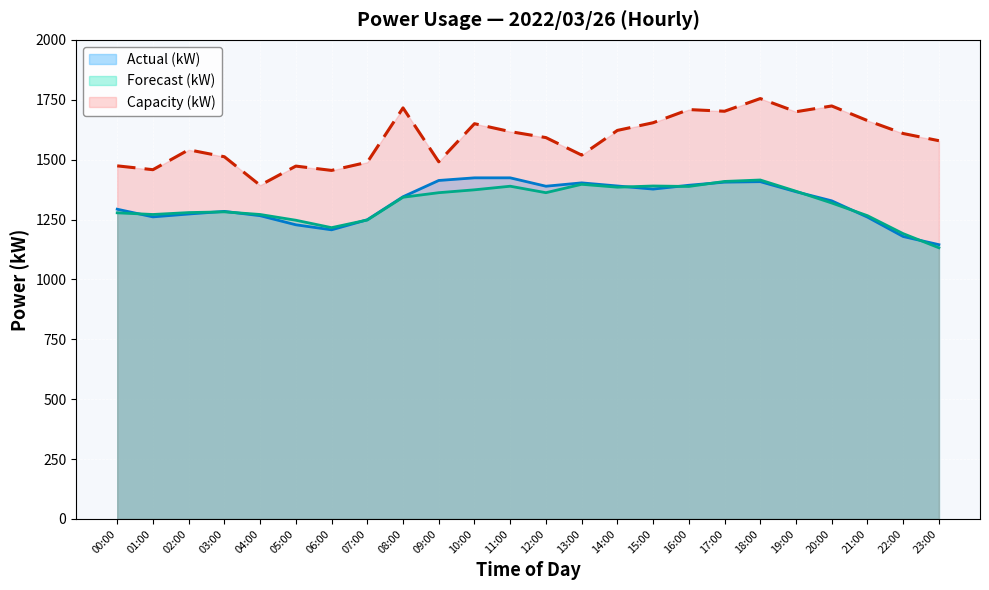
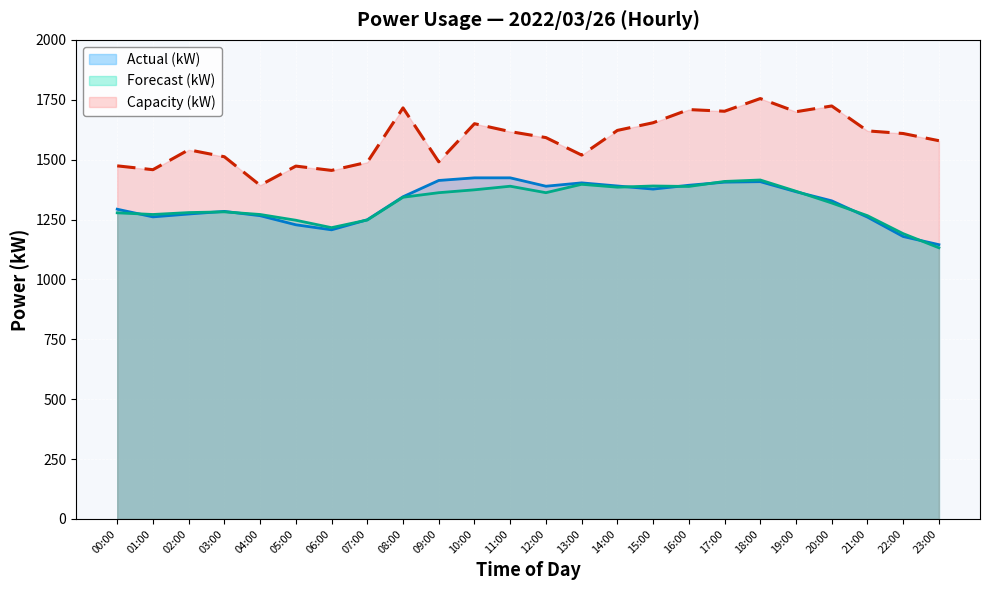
  {
    "Capacity (kW)": {
      "00:00": 1470,
      "01:00": 1460,
      "02:00": 1540,
      "03:00": 1510,
      "04:00": 1390,
      "05:00": 1470,
      "06:00": 1460,
      "07:00": 1490,
      "08:00": 1720,
      "09:00": 1490,
      "10:00": 1650,
      "11:00": 1620,
      "12:00": 1590,
      "13:00": 1520,
      "14:00": 1620,
      "15:00": 1650,
      "16:00": 1710,
      "17:00": 1700,
      "18:00": 1760,
      "19:00": 1700,
      "20:00": 1720,
-     "21:00": 1660,
+     "21:00": 1620,
      "22:00": 1610,
      "23:00": 1580
    }
  }
